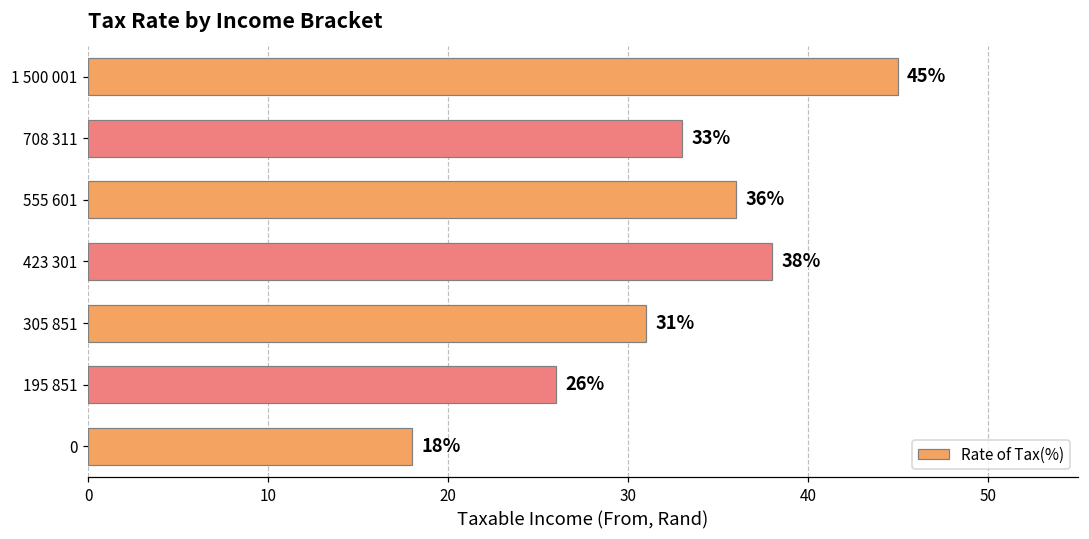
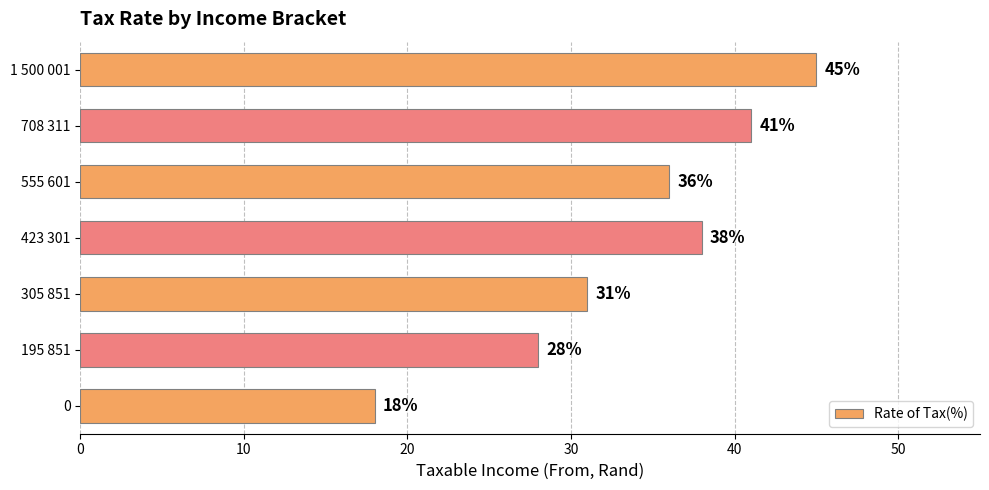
  {
    "1 500 001": "45%",
-   "708 311": "33%",
+   "708 311": "41%",
    "555 601": "36%",
    "423 301": "38%",
    "305 851": "31%",
-   "195 851": "26%",
+   "195 851": "28%",
    "0": "18%"
  }
